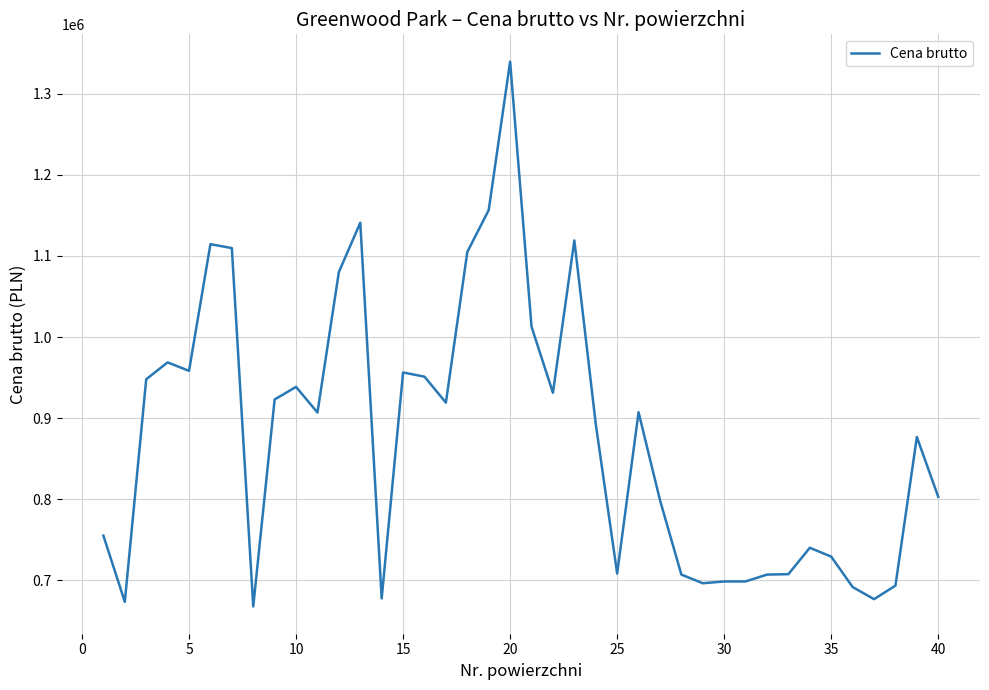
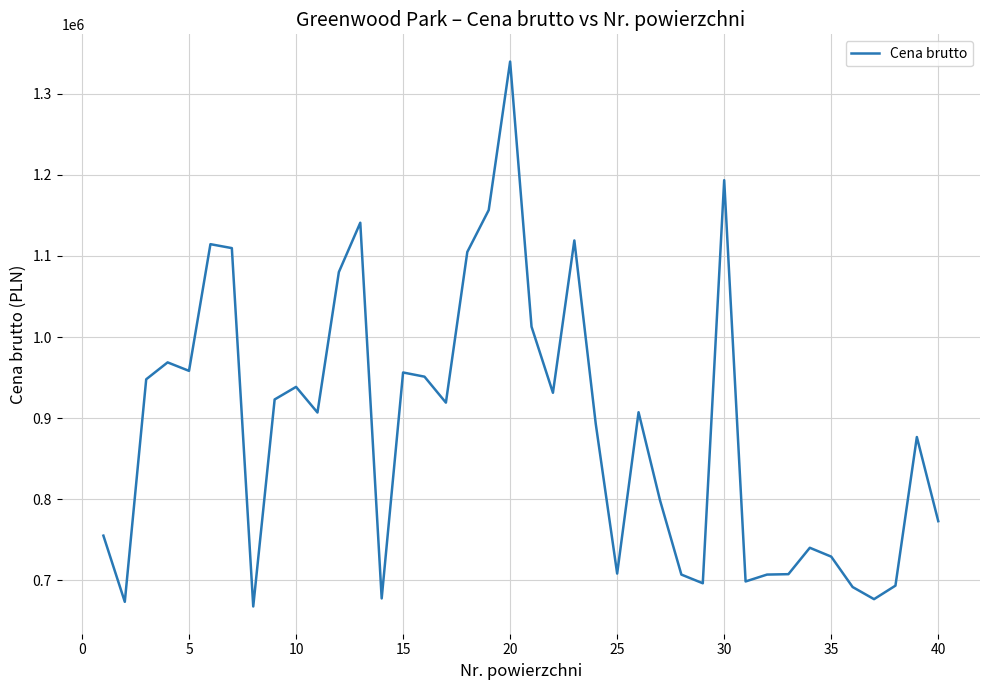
  {
    "5": 960000,
    "10": 940000,
    "15": 960000,
    "20": 1340000,
    "25": 710000,
-   "30": 700000,
+   "30": 1190000,
    "35": 730000,
-   "40": 800000
+   "40": 770000
  }
